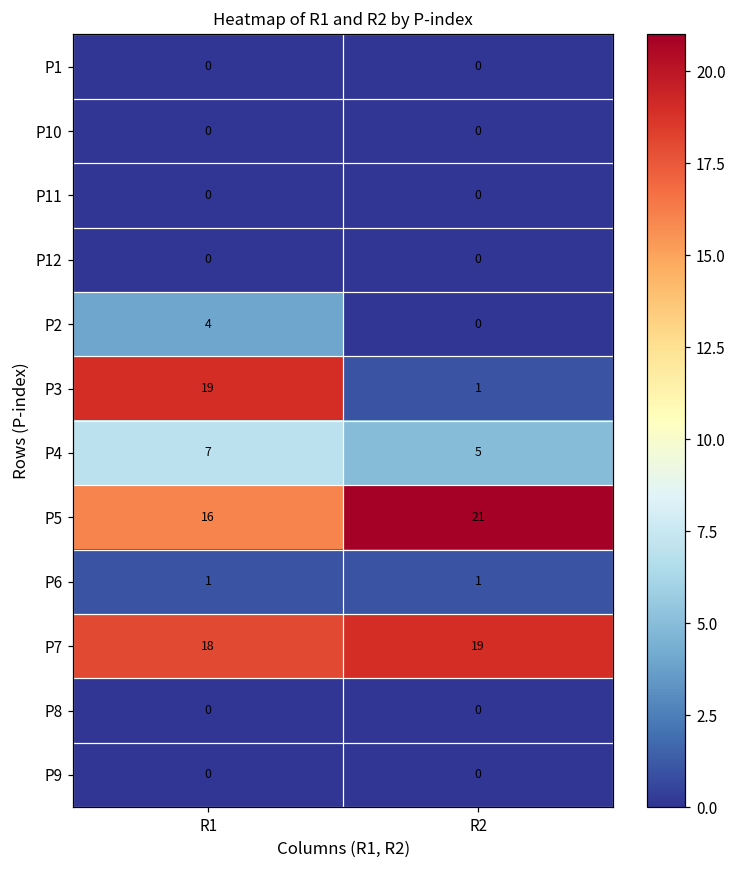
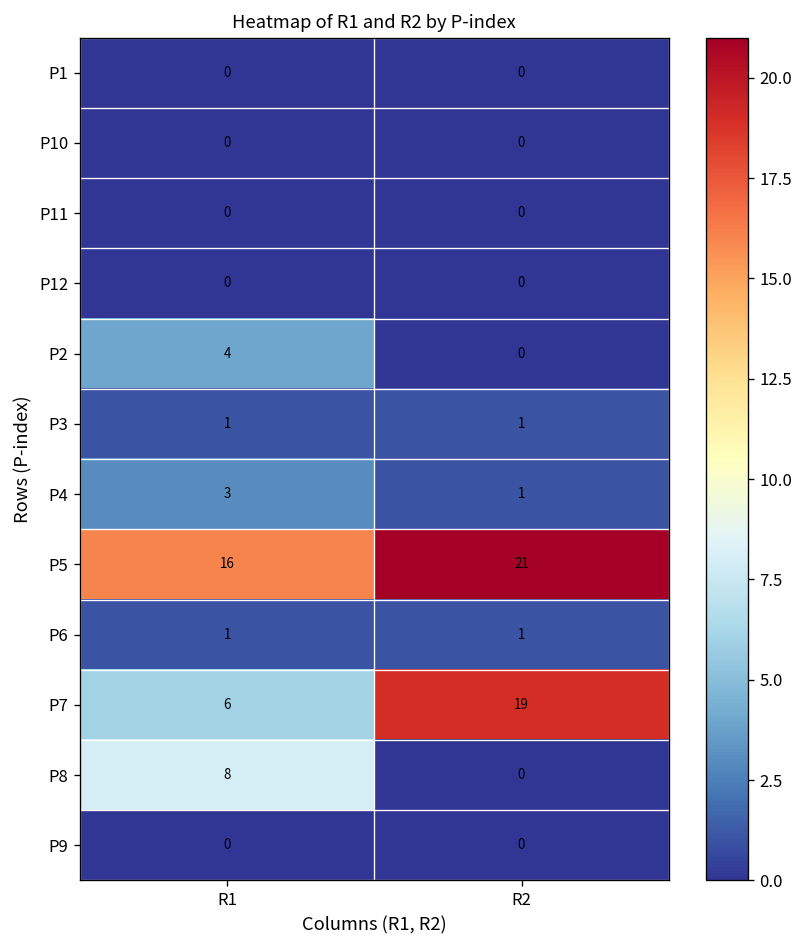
  {
    "P1": {
      "R1": 0,
      "R2": 0
    },
    "P10": {
      "R1": 0,
      "R2": 0
    },
    "P11": {
      "R1": 0,
      "R2": 0
    },
    "P12": {
      "R1": 0,
      "R2": 0
    },
    "P2": {
      "R1": 4,
      "R2": 0
    },
    "P3": {
-     "R1": 19,
+     "R1": 1,
      "R2": 1
    },
    "P4": {
-     "R1": 7,
-     "R2": 5
+     "R1": 3,
+     "R2": 1
    },
    "P5": {
      "R1": 16,
      "R2": 21
    },
    "P6": {
      "R1": 1,
      "R2": 1
    },
    "P7": {
-     "R1": 18,
+     "R1": 6,
      "R2": 19
    },
    "P8": {
-     "R1": 0,
+     "R1": 8,
      "R2": 0
    },
    "P9": {
      "R1": 0,
      "R2": 0
    }
  }
